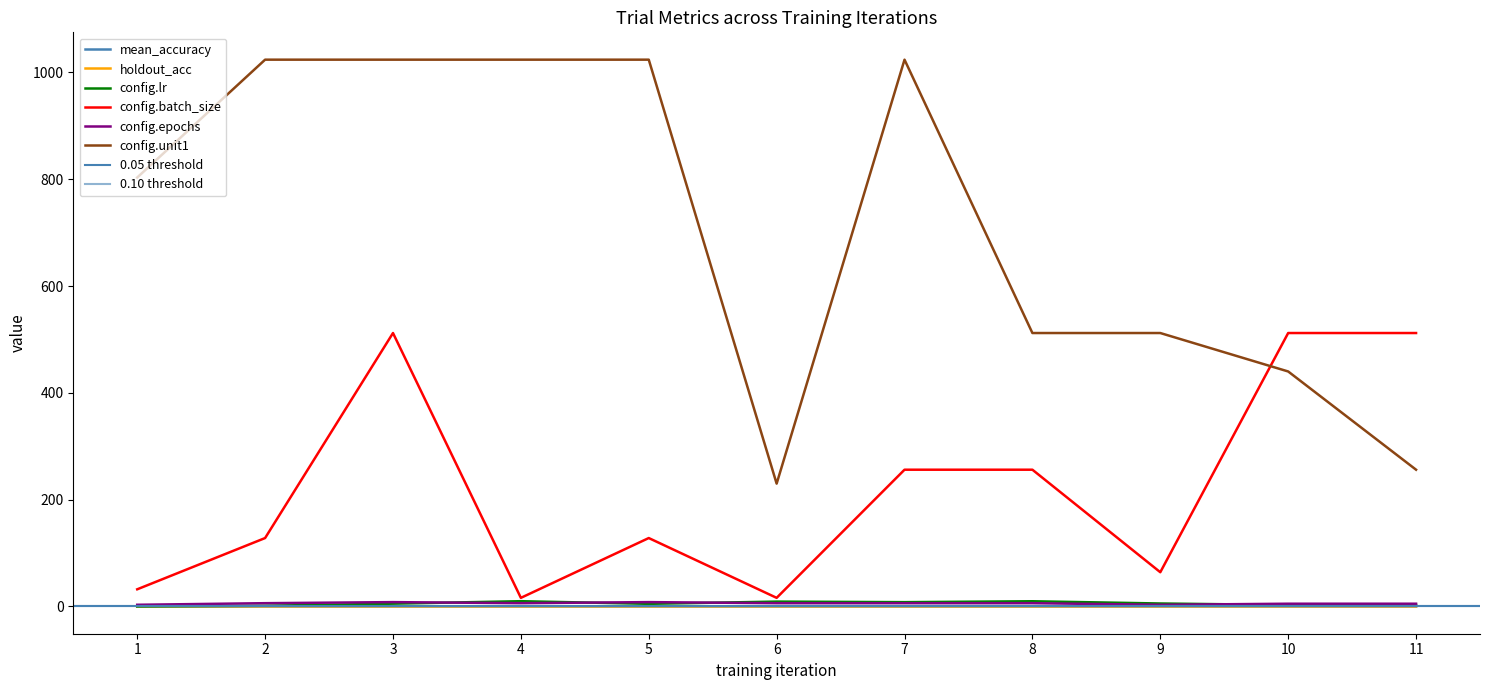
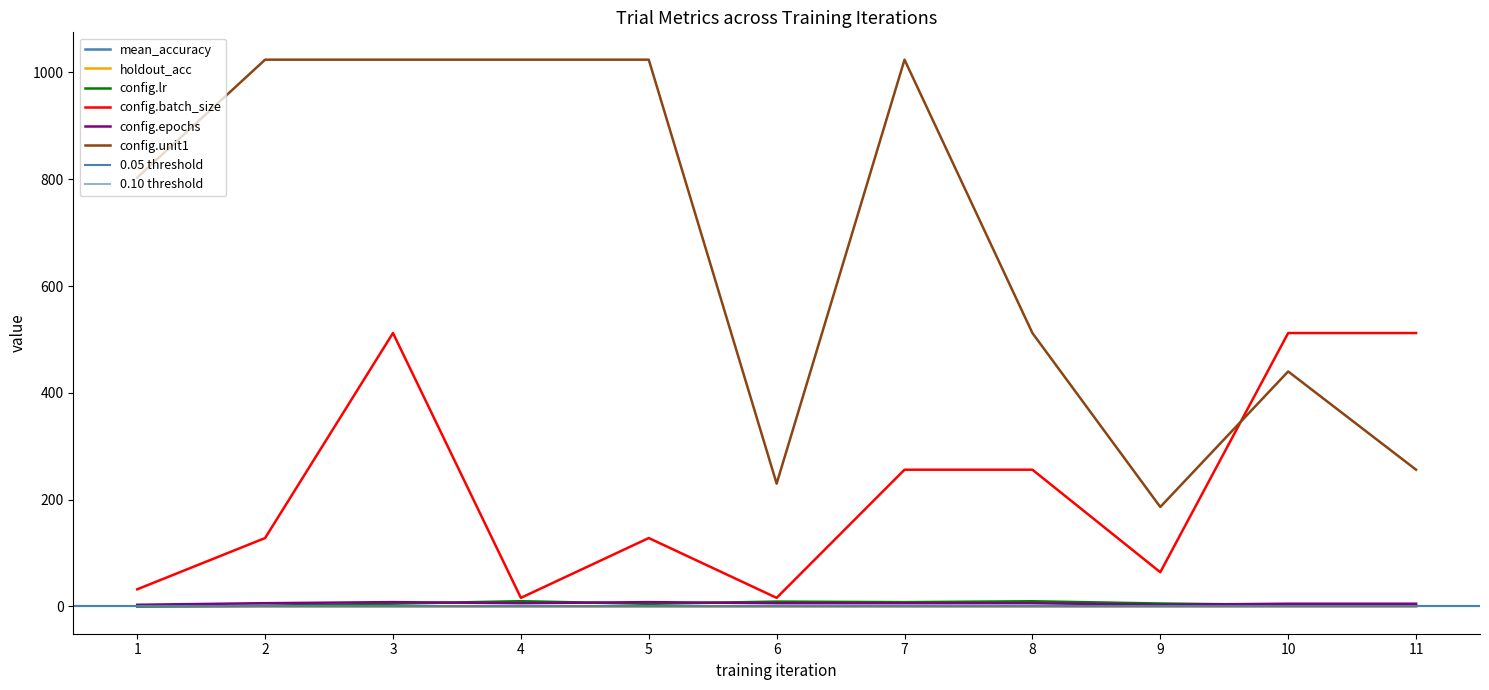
  {
    "holdout_acc": {
      "3": 0,
      "4": 0,
      "5": 0,
      "6": 0,
      "7": 0,
      "8": 0
    },
    "config.batch_size": {
      "1": 30,
      "2": 130,
      "3": 510,
      "4": 20,
      "5": 130,
      "6": 20,
      "7": 260,
      "8": 260,
      "9": 60,
      "10": 510,
      "11": 510
    },
    "config.unit1": {
      "2": 1020,
      "3": 1020,
      "4": 1020,
      "5": 1020,
      "6": 230,
      "7": 1020,
      "8": 510,
-     "9": 510,
+     "9": 190,
      "10": 440,
      "11": 260
    }
  }
